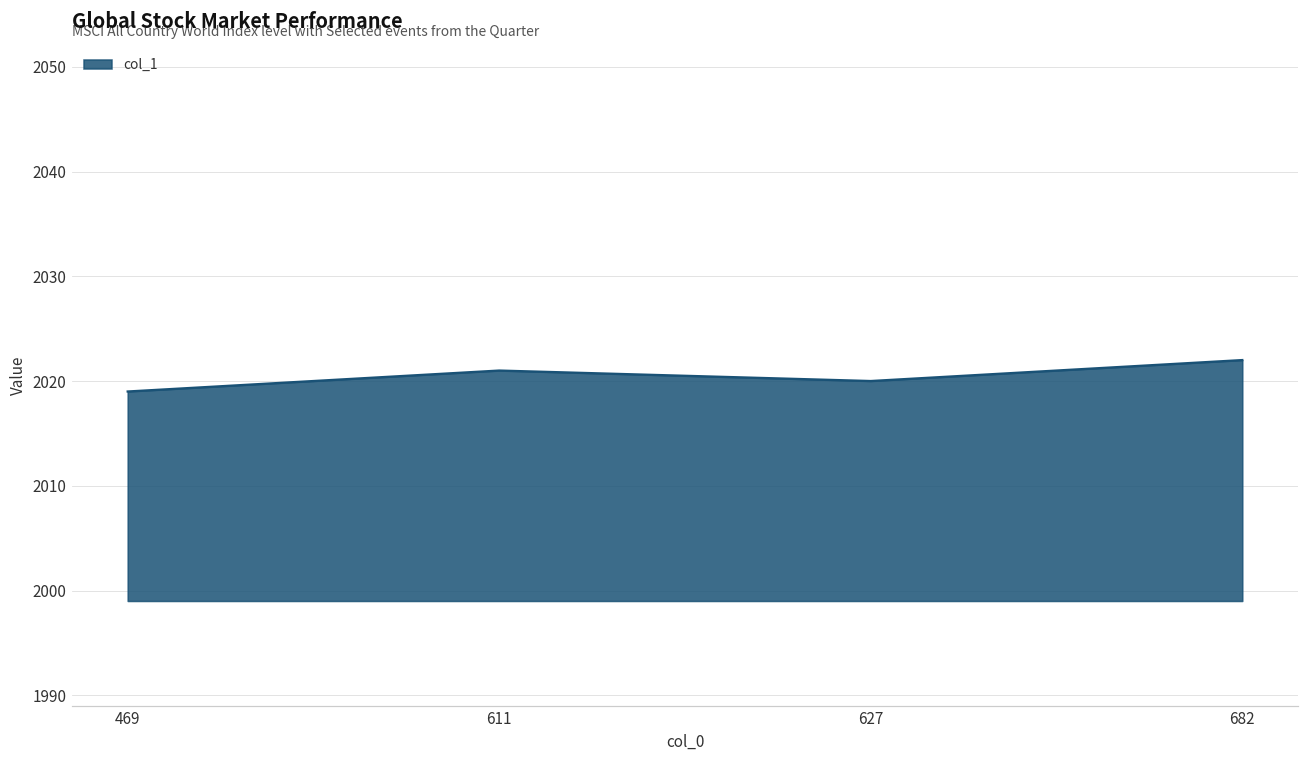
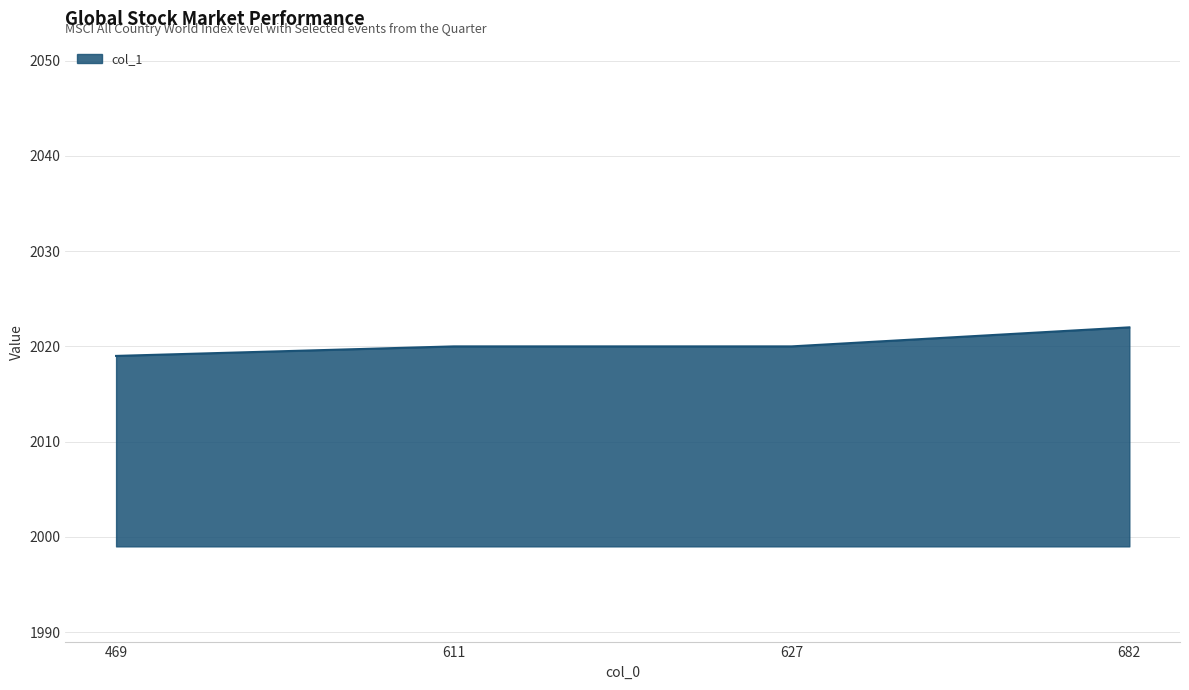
  {
    "469": 2019,
-   "611": 2021,
+   "611": 2020,
    "627": 2020,
    "682": 2022
  }
